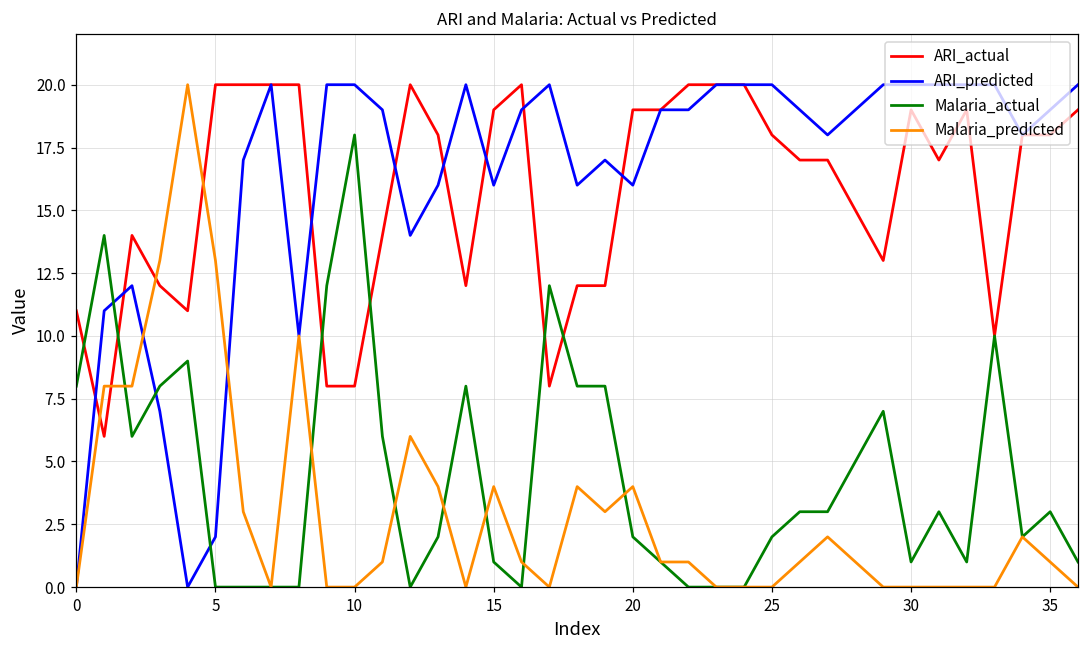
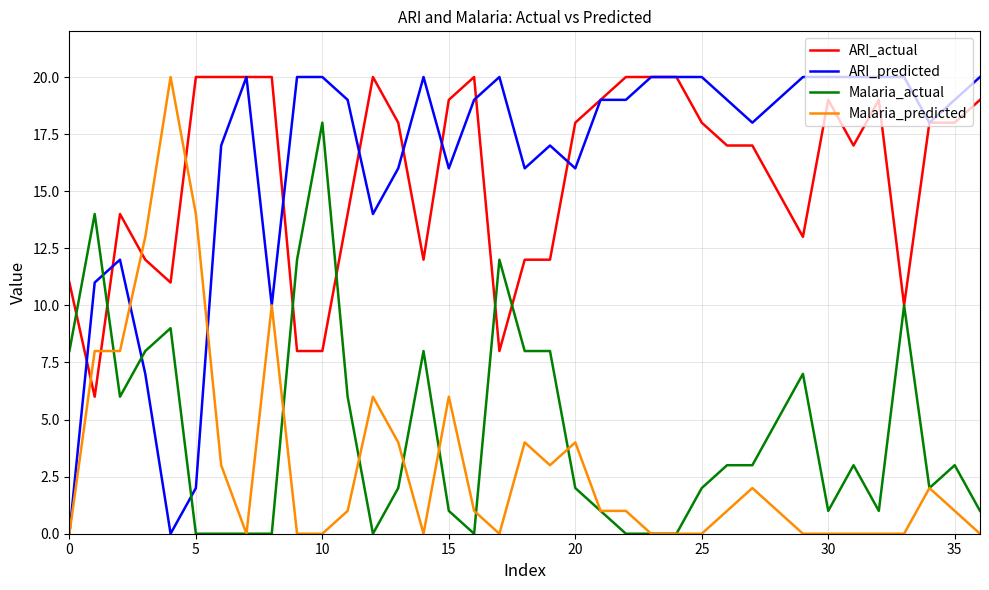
  {
    "ARI_actual": {
      "0": 11,
      "5": 20,
      "10": 8,
      "15": 19,
-     "20": 19,
+     "20": 18,
      "25": 18
    },
    "ARI_predicted": {
      "5": 2,
      "10": 20,
      "15": 16,
      "20": 16,
      "25": 20
    },
    "Malaria_actual": {
      "0": 8,
      "5": 0,
      "10": 18,
      "15": 1,
      "20": 2,
      "25": 2,
      "30": 1,
      "35": 3
    },
    "Malaria_predicted": {
-     "5": 13,
+     "5": 14,
      "10": 0,
-     "15": 4,
+     "15": 6,
      "20": 4,
      "25": 0,
      "30": 0,
      "35": 1
    }
  }
